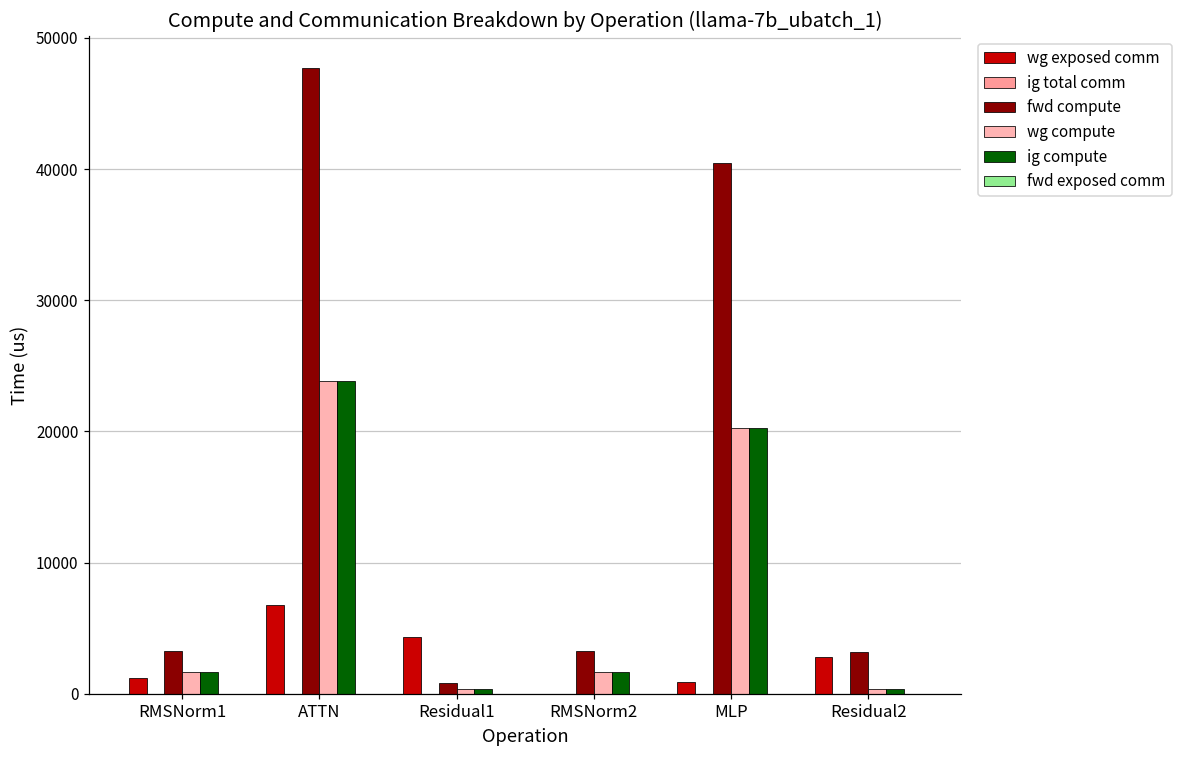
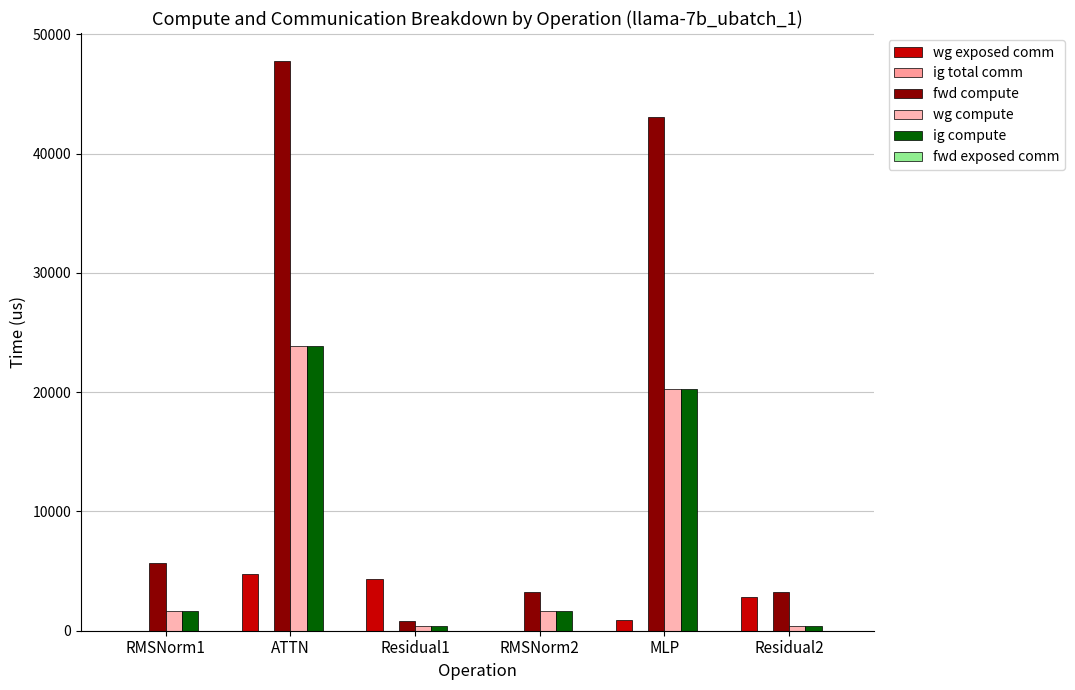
  {
    "wg exposed comm": {
-     "RMSNorm1": 1200,
-     "ATTN": 6800,
+     "RMSNorm1": 0,
+     "ATTN": 4700,
      "Residual1": 4300,
      "RMSNorm2": 0,
      "MLP": 900,
      "Residual2": 2800
    },
    "fwd compute": {
-     "RMSNorm1": 3300,
+     "RMSNorm1": 5700,
      "ATTN": 47700,
      "Residual1": 800,
      "RMSNorm2": 3300,
-     "MLP": 40500,
+     "MLP": 43100,
      "Residual2": 3200
    },
    "ig compute": {
      "RMSNorm1": 1600,
      "ATTN": 23900,
      "Residual1": 400,
      "RMSNorm2": 1600,
      "MLP": 20200,
      "Residual2": 400
    },
    "fwd exposed comm": {
      "RMSNorm1": 0,
      "ATTN": 0,
      "Residual1": 0,
      "RMSNorm2": 0,
      "MLP": 0,
      "Residual2": 0
    }
  }
